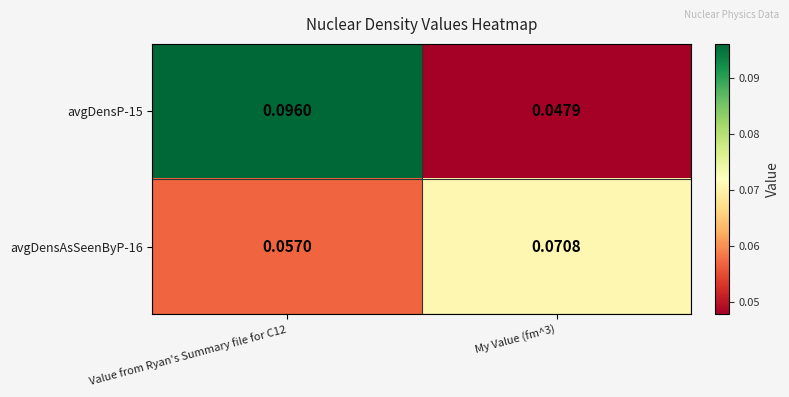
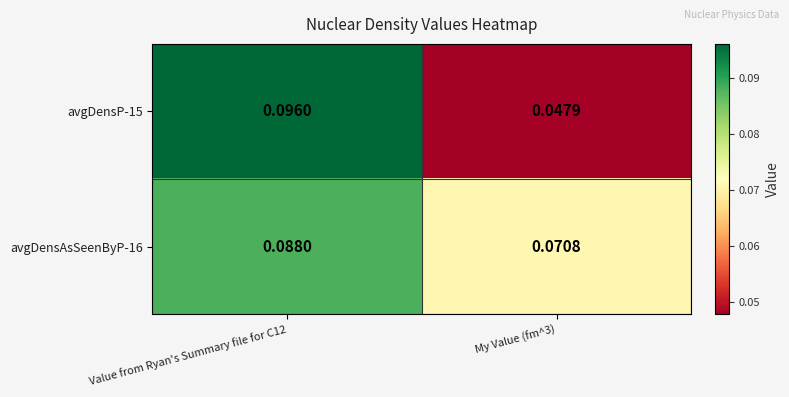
  {
    "avgDensP-15": {
      "Value from Ryan's Summary file for C12": 0.0960,
      "My Value (fm^3)": 0.0479
    },
    "avgDensAsSeenByP-16": {
-     "Value from Ryan's Summary file for C12": 0.0570,
+     "Value from Ryan's Summary file for C12": 0.0880,
      "My Value (fm^3)": 0.0708
    }
  }
